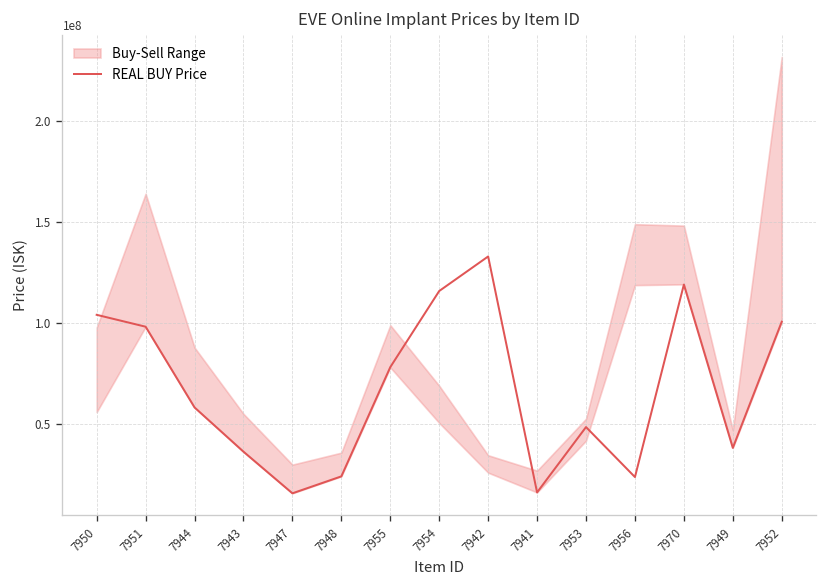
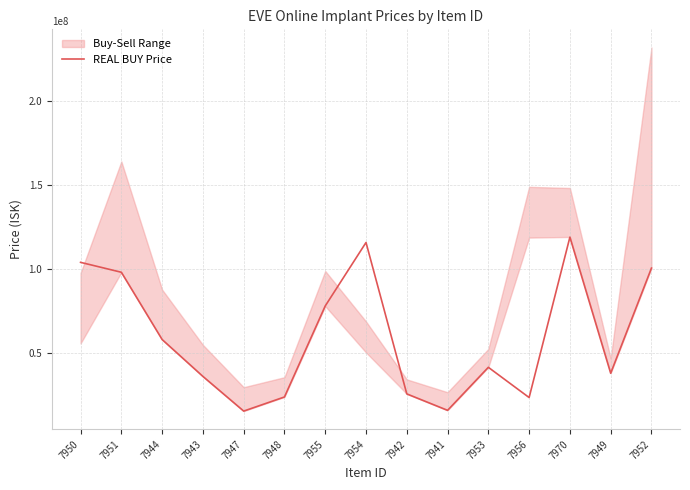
  {
    "REAL BUY Price": {
      "7950": 104000000,
      "7951": 98000000,
      "7944": 58000000,
      "7943": 36000000,
      "7947": 16000000,
      "7948": 24000000,
      "7955": 78000000,
      "7954": 116000000,
-     "7942": 133000000,
+     "7942": 26000000,
      "7941": 16000000,
-     "7953": 49000000,
+     "7953": 42000000,
      "7956": 24000000,
      "7970": 119000000,
      "7949": 38000000,
      "7952": 101000000
    }
  }
